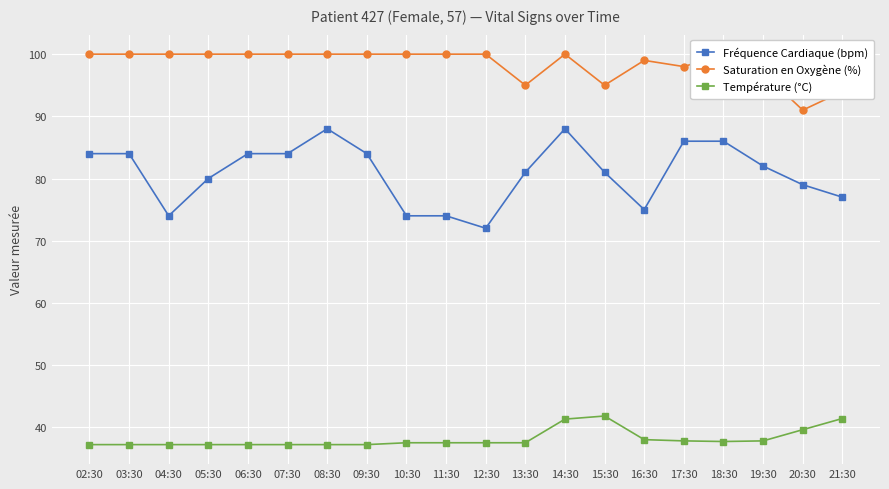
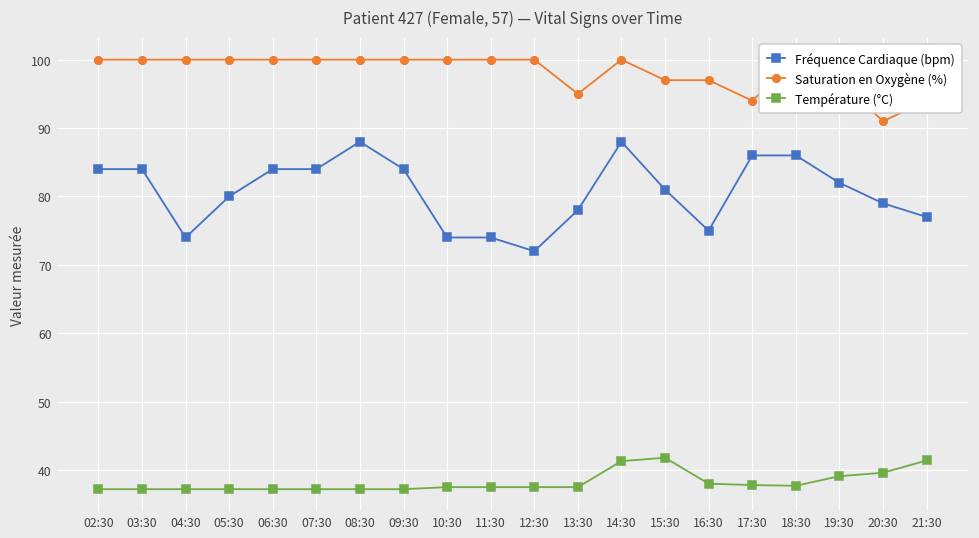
  {
    "Fréquence Cardiaque (bpm)": {
      "02:30": 84,
      "03:30": 84,
      "04:30": 74,
      "05:30": 80,
      "06:30": 84,
      "07:30": 84,
      "08:30": 88,
      "09:30": 84,
      "10:30": 74,
      "11:30": 74,
      "12:30": 72,
-     "13:30": 81,
+     "13:30": 78,
      "14:30": 88,
      "15:30": 81,
      "16:30": 75,
      "17:30": 86,
      "18:30": 86,
      "19:30": 82,
      "20:30": 79,
      "21:30": 77
    },
    "Saturation en Oxygène (%)": {
      "02:30": 100,
      "03:30": 100,
      "04:30": 100,
      "05:30": 100,
      "06:30": 100,
      "07:30": 100,
      "08:30": 100,
      "09:30": 100,
      "10:30": 100,
      "11:30": 100,
      "12:30": 100,
      "13:30": 95,
      "14:30": 100,
-     "15:30": 95,
-     "16:30": 99,
-     "17:30": 98,
+     "15:30": 97,
+     "16:30": 97,
+     "17:30": 94,
      "20:30": 91
    },
    "Température (°C)": {
      "02:30": 37,
      "03:30": 37,
      "04:30": 37,
      "05:30": 37,
      "06:30": 37,
      "07:30": 37,
      "08:30": 37,
      "09:30": 37,
      "10:30": 38,
      "11:30": 38,
      "12:30": 38,
      "13:30": 38,
      "14:30": 41,
      "15:30": 42,
      "16:30": 38,
      "17:30": 38,
      "18:30": 38,
-     "19:30": 38,
+     "19:30": 39,
      "20:30": 40,
      "21:30": 41
    }
  }
